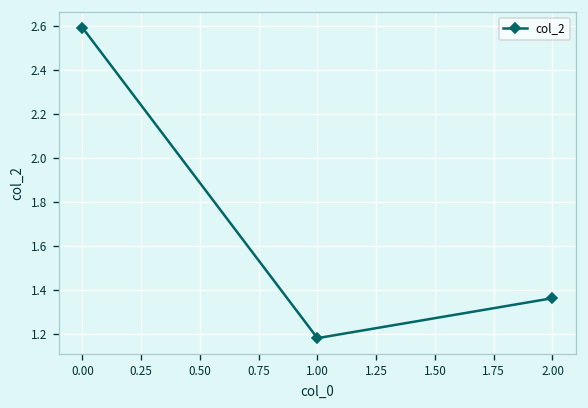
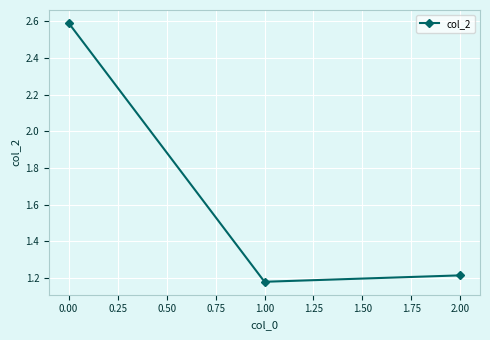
  {
    "0.00": 2.59,
    "1.00": 1.18,
-   "2.00": 1.36
+   "2.00": 1.22
  }
